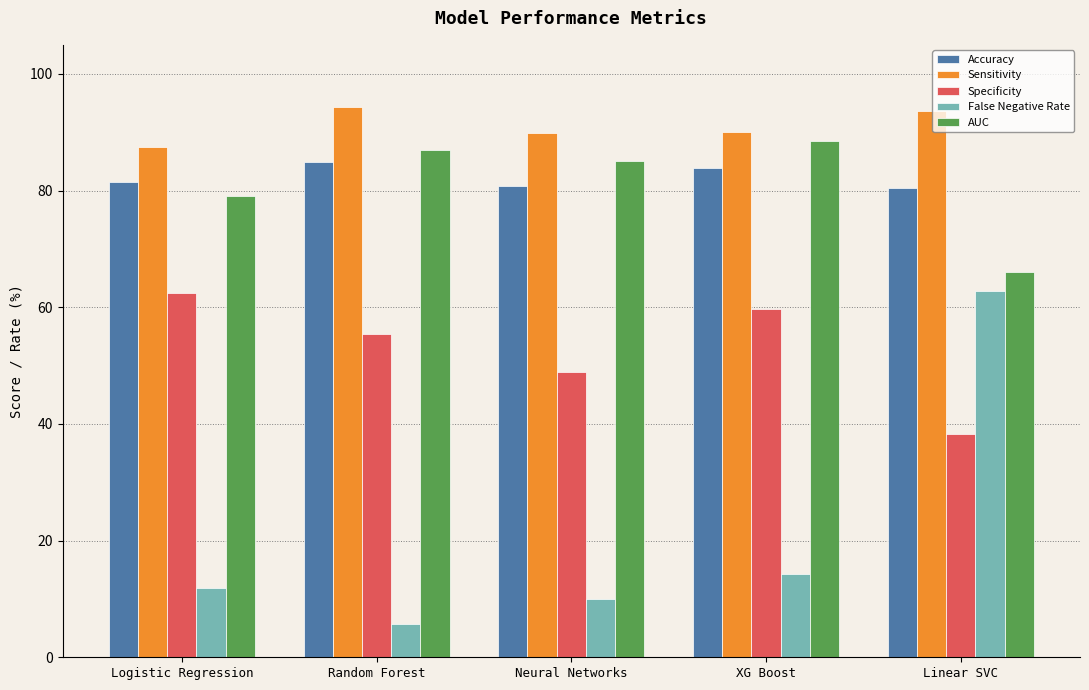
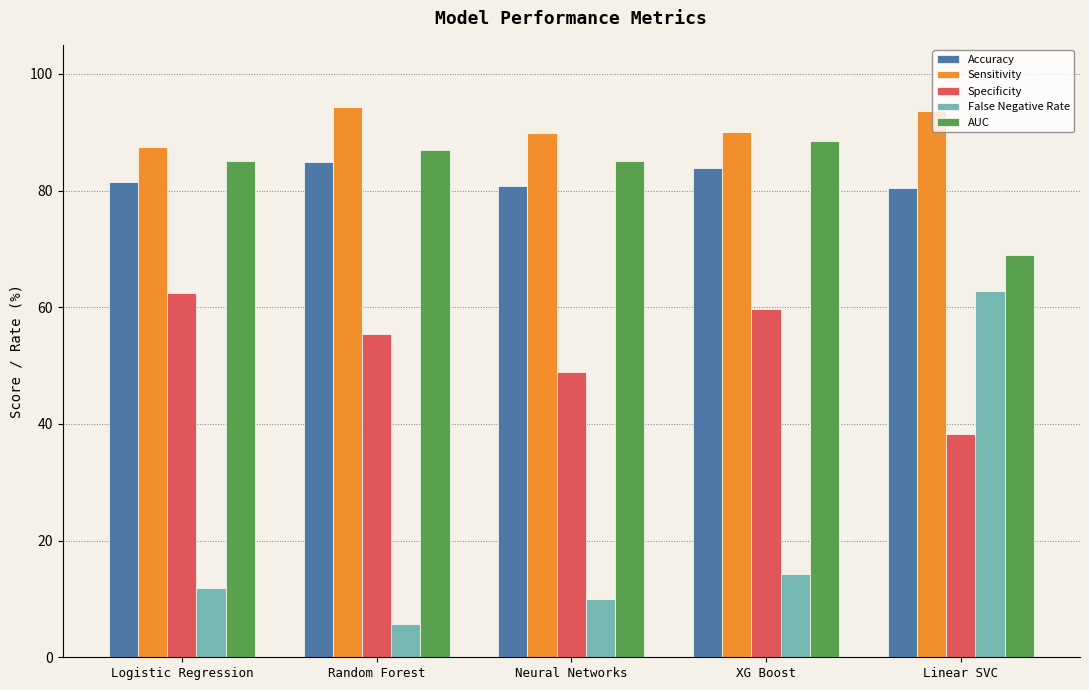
  {
    "Accuracy": {
      "Logistic Regression": 82,
      "Random Forest": 85,
      "Neural Networks": 81,
      "XG Boost": 84,
      "Linear SVC": 80
    },
    "Sensitivity": {
      "Logistic Regression": 88,
      "Random Forest": 94,
      "Neural Networks": 90,
      "XG Boost": 90,
      "Linear SVC": 94
    },
    "Specificity": {
      "Logistic Regression": 63,
      "Random Forest": 56,
      "Neural Networks": 49,
      "XG Boost": 60,
      "Linear SVC": 38
    },
    "False Negative Rate": {
      "Logistic Regression": 12,
      "Random Forest": 6,
      "Neural Networks": 10,
      "XG Boost": 14,
      "Linear SVC": 63
    },
    "AUC": {
-     "Logistic Regression": 79,
+     "Logistic Regression": 85,
      "Random Forest": 87,
      "Neural Networks": 85,
      "XG Boost": 89,
-     "Linear SVC": 66
+     "Linear SVC": 69
    }
  }
